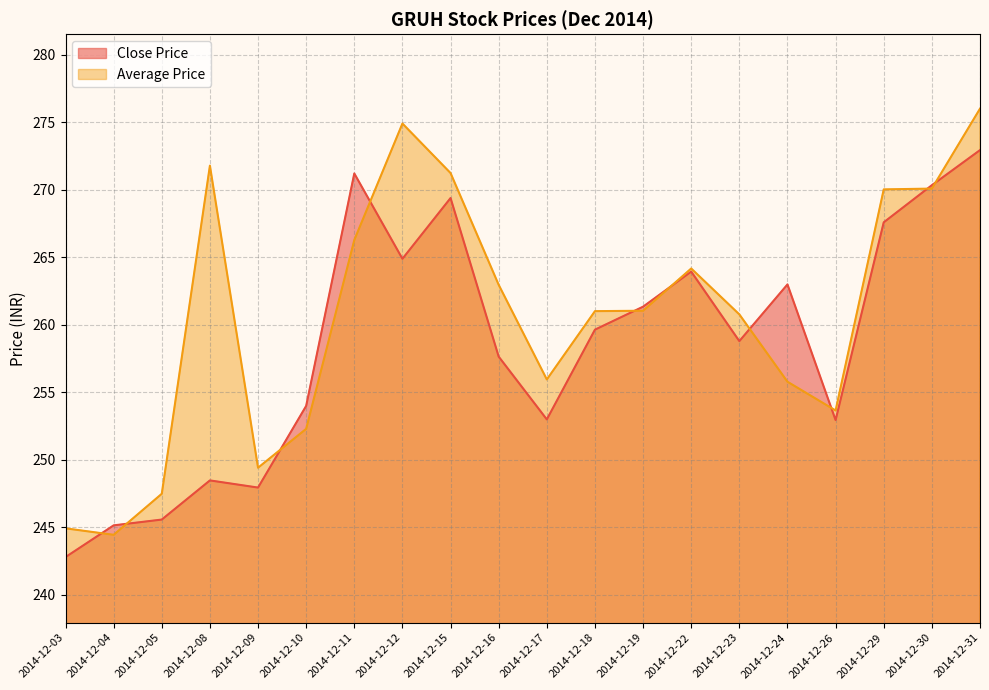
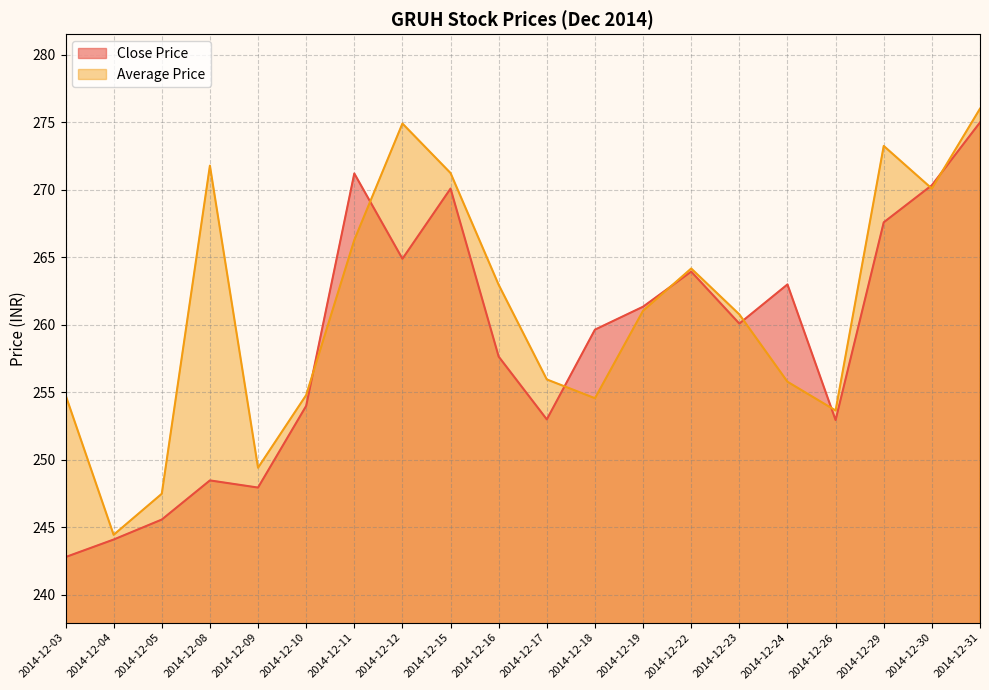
  {
    "Close Price": {
      "2014-12-03": 242.8,
-     "2014-12-04": 245.2,
+     "2014-12-04": 244.1,
      "2014-12-05": 245.6,
      "2014-12-08": 248.5,
      "2014-12-09": 248.0,
      "2014-12-10": 254.0,
      "2014-12-11": 271.2,
      "2014-12-12": 264.9,
-     "2014-12-15": 269.4,
+     "2014-12-15": 270.1,
      "2014-12-16": 257.7,
      "2014-12-17": 253.0,
      "2014-12-18": 259.7,
      "2014-12-19": 261.4,
      "2014-12-22": 264.0,
-     "2014-12-23": 258.8,
+     "2014-12-23": 260.1,
      "2014-12-24": 263.0,
      "2014-12-26": 253.0,
      "2014-12-29": 267.6,
      "2014-12-30": 270.4,
-     "2014-12-31": 273.0
+     "2014-12-31": 275.0
    },
    "Average Price": {
-     "2014-12-03": 244.9,
+     "2014-12-03": 254.8,
      "2014-12-04": 244.5,
      "2014-12-05": 247.5,
      "2014-12-08": 271.8,
      "2014-12-09": 249.4,
-     "2014-12-10": 252.3,
+     "2014-12-10": 254.8,
      "2014-12-11": 266.3,
      "2014-12-12": 274.9,
      "2014-12-15": 271.3,
      "2014-12-16": 263.0,
      "2014-12-17": 256.0,
-     "2014-12-18": 261.0,
+     "2014-12-18": 254.6,
      "2014-12-19": 261.1,
      "2014-12-22": 264.2,
      "2014-12-23": 260.8,
      "2014-12-24": 255.8,
      "2014-12-26": 253.7,
-     "2014-12-29": 270.0,
+     "2014-12-29": 273.3,
      "2014-12-30": 270.1,
      "2014-12-31": 276.0
    }
  }
